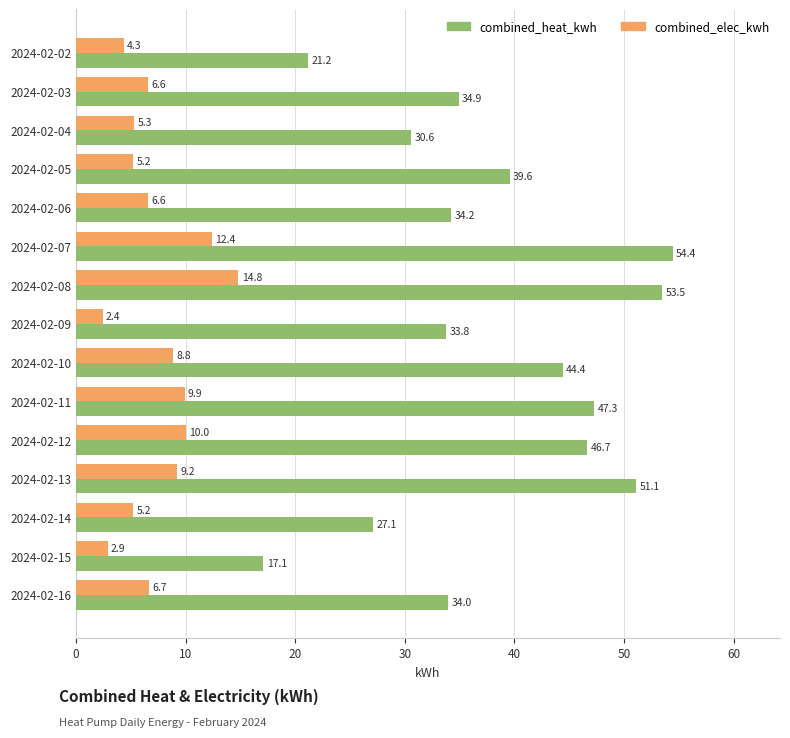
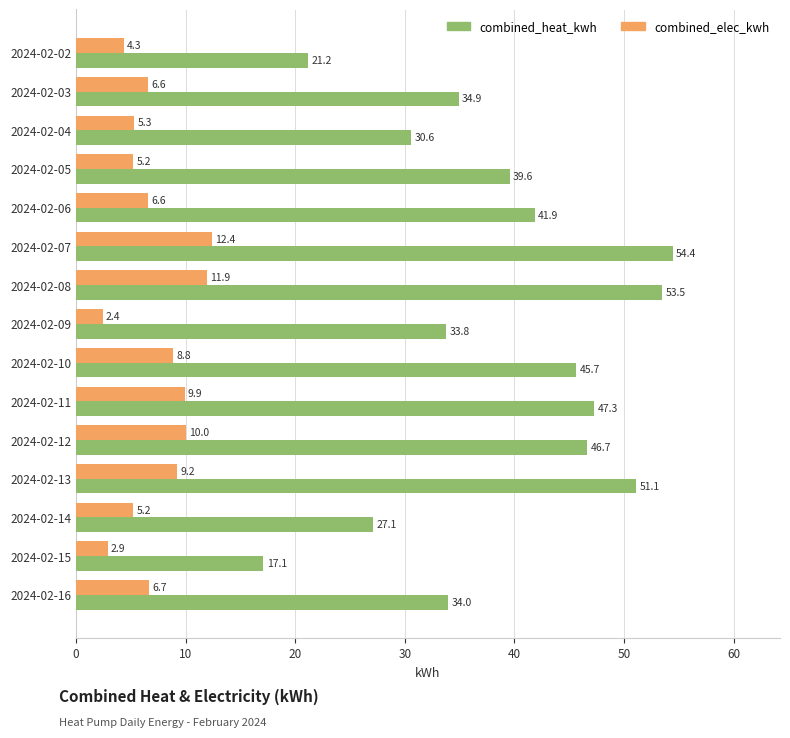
  {
    "combined_heat_kwh": {
      "2024-02-02": 21.2,
      "2024-02-03": 34.9,
      "2024-02-04": 30.6,
      "2024-02-05": 39.6,
-     "2024-02-06": 34.2,
+     "2024-02-06": 41.9,
      "2024-02-07": 54.4,
      "2024-02-08": 53.5,
      "2024-02-09": 33.8,
-     "2024-02-10": 44.4,
+     "2024-02-10": 45.7,
      "2024-02-11": 47.3,
      "2024-02-12": 46.7,
      "2024-02-13": 51.1,
      "2024-02-14": 27.1,
      "2024-02-15": 17.1,
      "2024-02-16": 34.0
    },
    "combined_elec_kwh": {
      "2024-02-02": 4.3,
      "2024-02-03": 6.6,
      "2024-02-04": 5.3,
      "2024-02-05": 5.2,
      "2024-02-06": 6.6,
      "2024-02-07": 12.4,
-     "2024-02-08": 14.8,
+     "2024-02-08": 11.9,
      "2024-02-09": 2.4,
      "2024-02-10": 8.8,
      "2024-02-11": 9.9,
      "2024-02-12": 10.0,
      "2024-02-13": 9.2,
      "2024-02-14": 5.2,
      "2024-02-15": 2.9,
      "2024-02-16": 6.7
    }
  }
